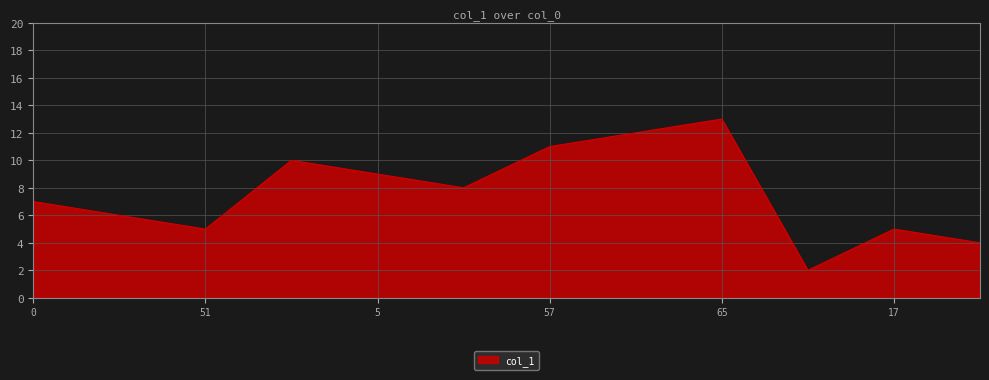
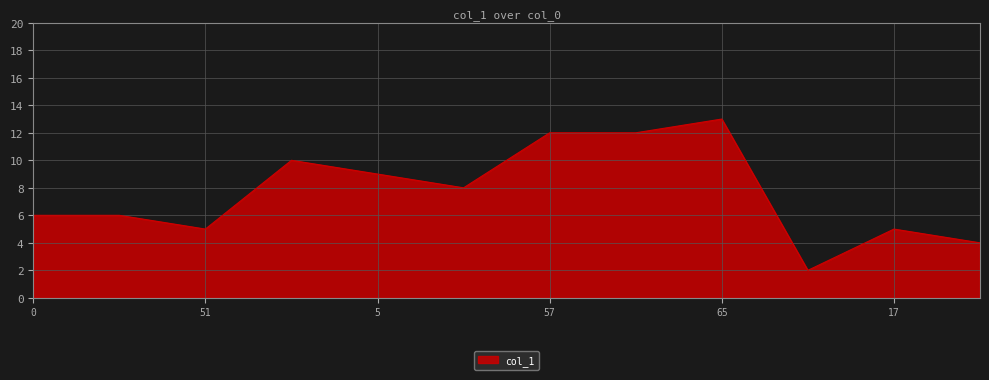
  {
-   "0": 7,
+   "0": 6,
    "51": 5,
-   "57": 11,
+   "57": 12,
    "65": 13,
    "17": 5
  }
